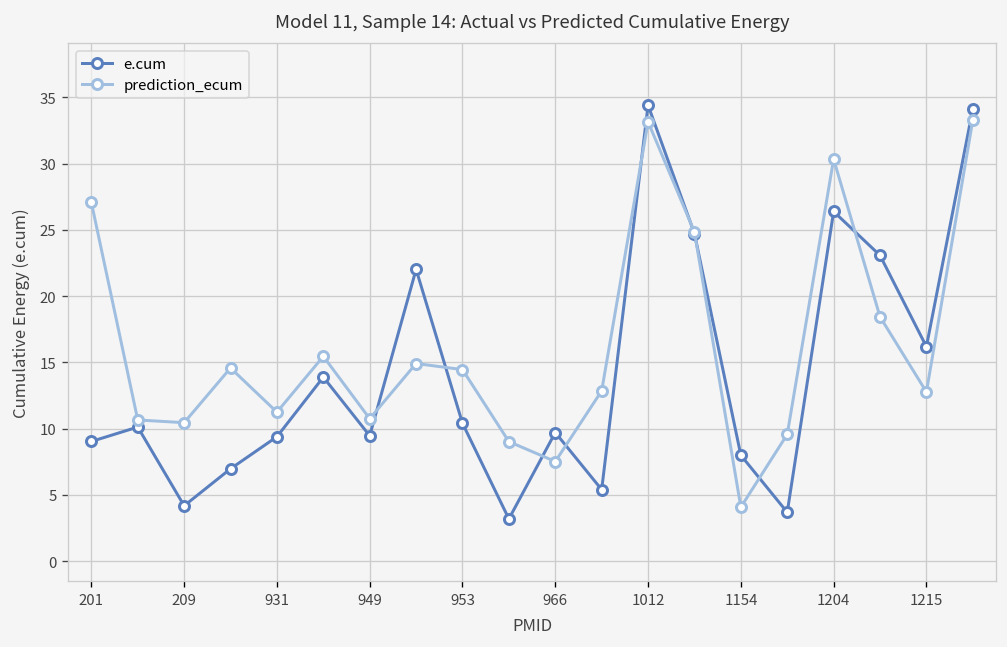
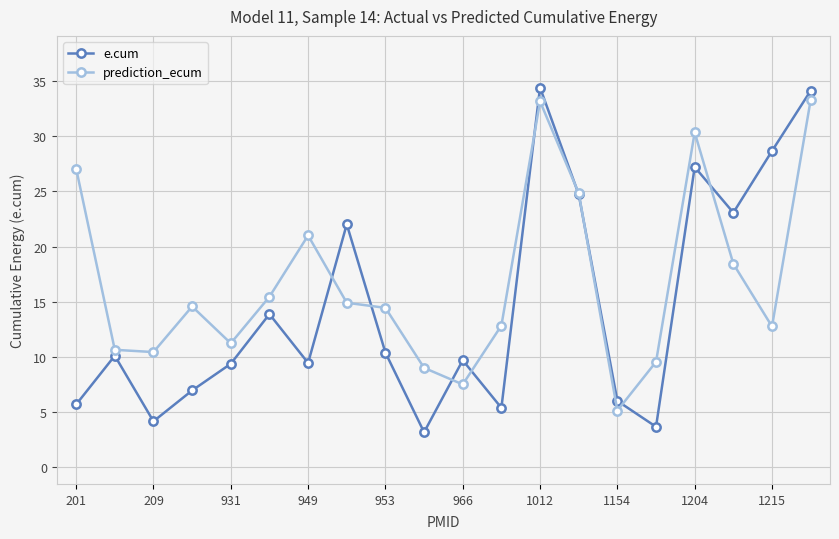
  {
    "e.cum": {
-     "201": 9.0,
+     "201": 5.7,
      "209": 4.2,
      "931": 9.4,
      "949": 9.5,
      "953": 10.4,
      "966": 9.7,
      "1012": 34.4,
-     "1154": 8.0,
-     "1204": 26.4,
-     "1215": 16.2
+     "1154": 6.0,
+     "1204": 27.2,
+     "1215": 28.7
    },
    "prediction_ecum": {
      "201": 27.1,
      "209": 10.4,
      "931": 11.2,
-     "949": 10.8,
+     "949": 21.0,
      "953": 14.5,
      "966": 7.5,
      "1012": 33.1,
-     "1154": 4.1,
+     "1154": 5.1,
      "1204": 30.3,
      "1215": 12.8
    }
  }
